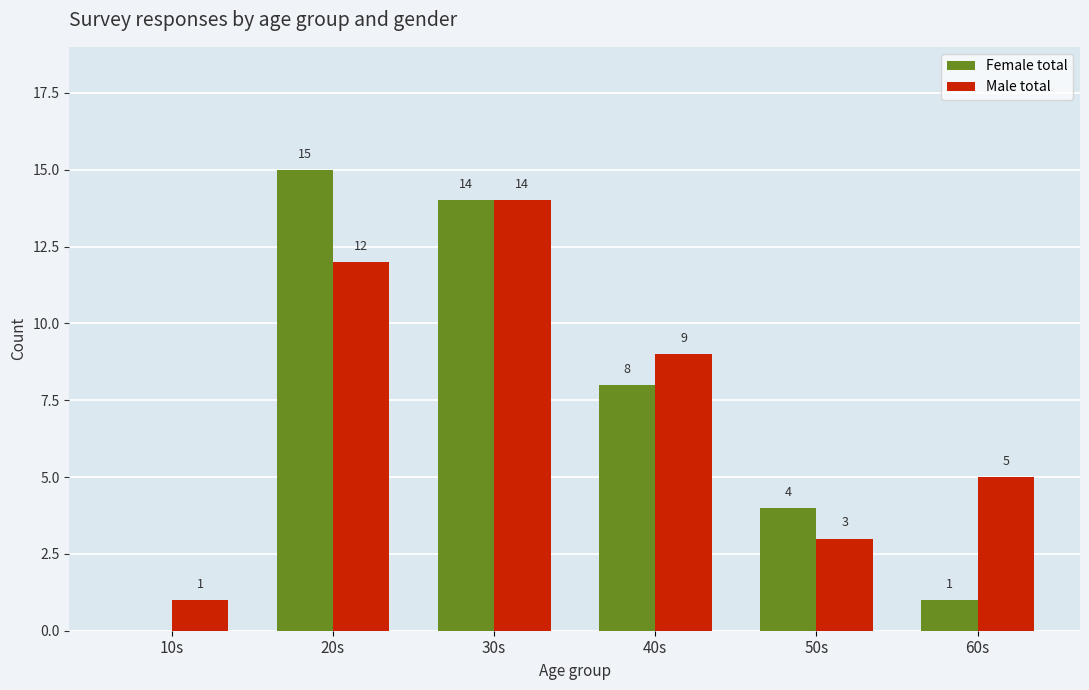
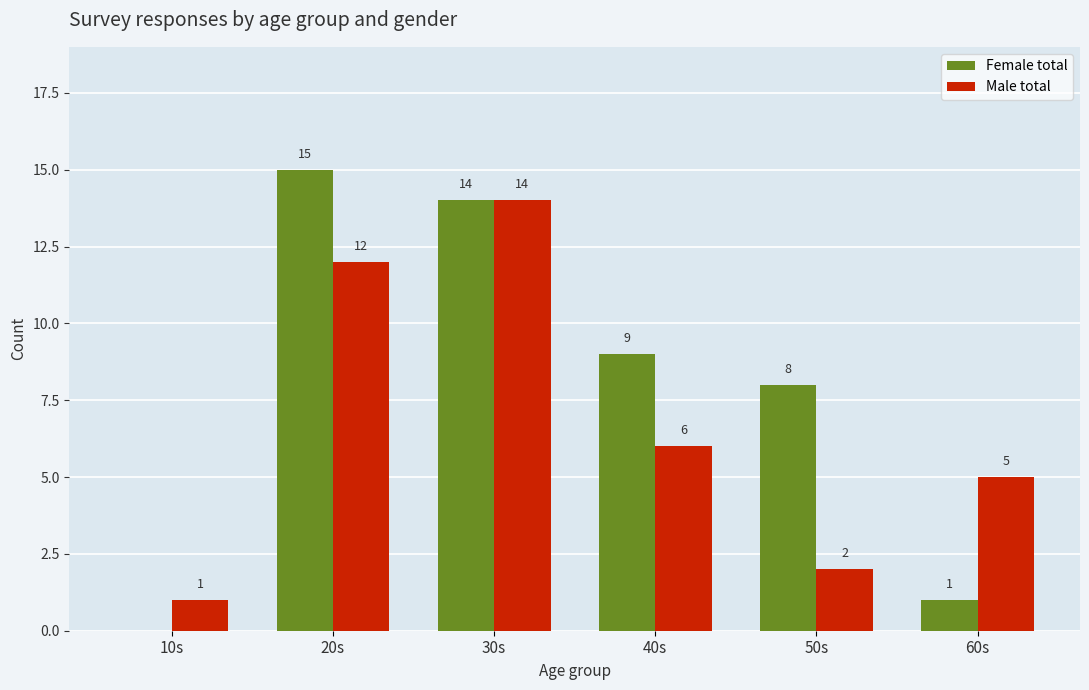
  {
    "Female total": {
      "20s": 15,
      "30s": 14,
-     "40s": 8,
-     "50s": 4,
+     "40s": 9,
+     "50s": 8,
      "60s": 1
    },
    "Male total": {
      "10s": 1,
      "20s": 12,
      "30s": 14,
-     "40s": 9,
-     "50s": 3,
+     "40s": 6,
+     "50s": 2,
      "60s": 5
    }
  }
